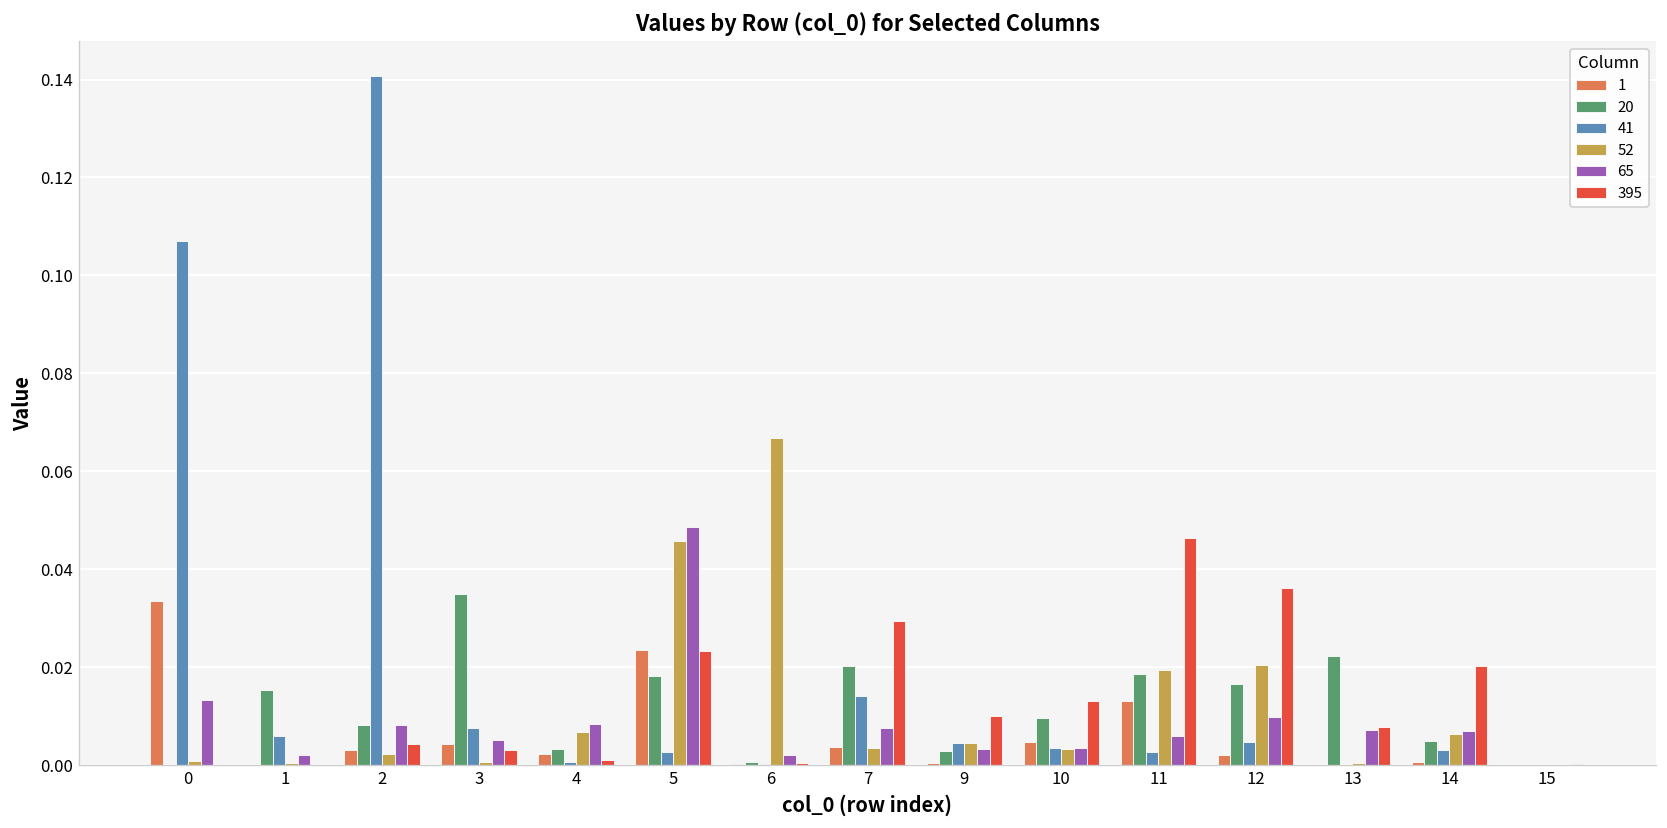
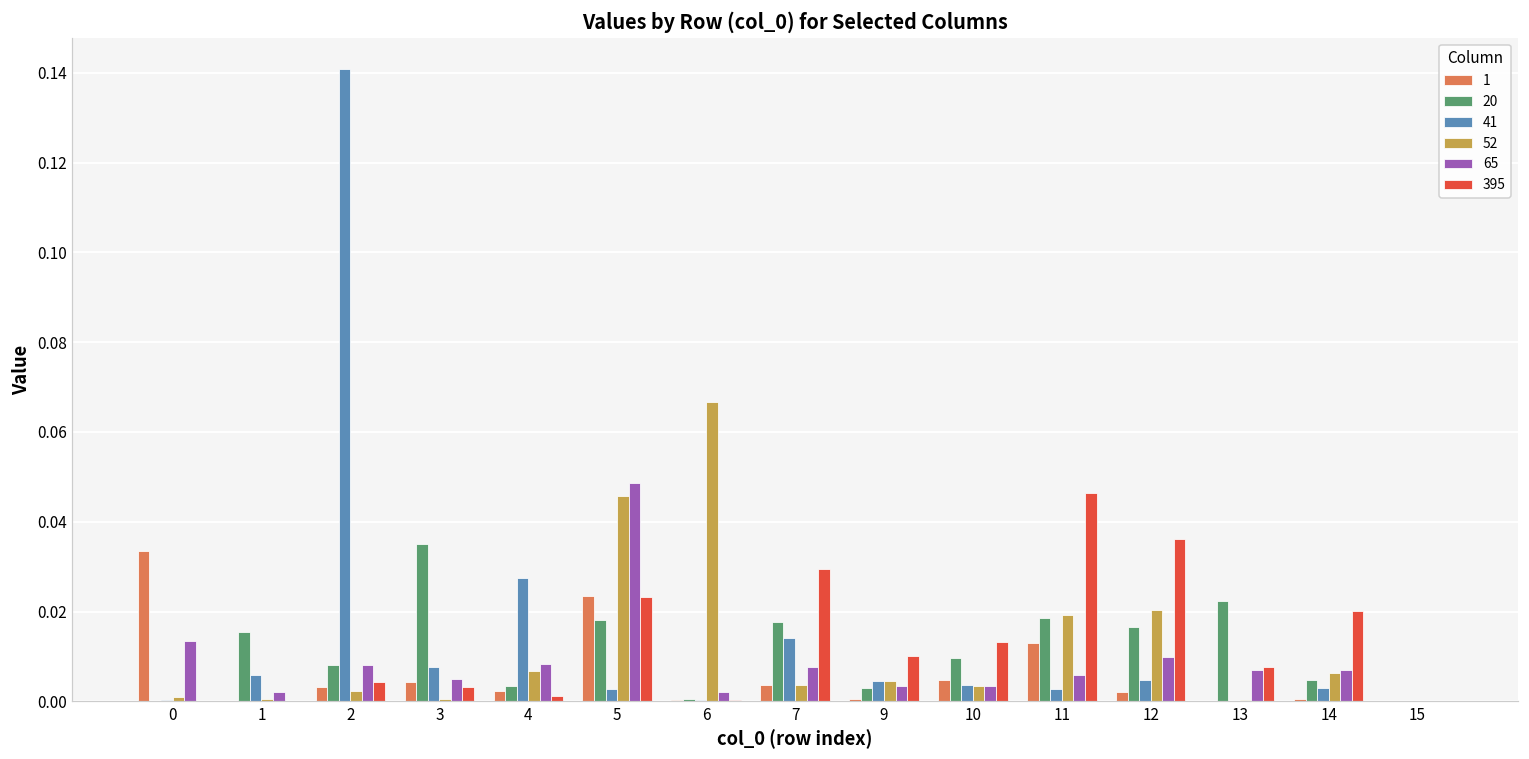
  {
    "20": {
      "1": 0.015,
      "2": 0.008,
      "3": 0.035,
      "4": 0.003,
      "5": 0.018,
-     "7": 0.020,
+     "7": 0.018,
      "9": 0.003,
      "10": 0.010,
      "11": 0.019,
      "12": 0.017,
      "13": 0.022,
      "14": 0.005,
      "15": 0.000
    },
    "41": {
-     "0": 0.107,
+     "0": 0.000,
      "1": 0.006,
      "2": 0.141,
      "3": 0.008,
-     "4": 0.001,
+     "4": 0.027,
      "5": 0.003,
      "7": 0.014,
      "9": 0.004,
      "10": 0.004,
      "11": 0.003,
      "12": 0.005,
      "13": 0.000,
      "14": 0.003
    },
    "65": {
      "0": 0.013,
      "1": 0.002,
      "2": 0.008,
      "3": 0.005,
      "4": 0.008,
      "5": 0.049,
      "6": 0.002,
      "7": 0.008,
      "9": 0.003,
      "10": 0.003,
      "11": 0.006,
      "12": 0.010,
      "13": 0.007,
      "14": 0.007
    }
  }
